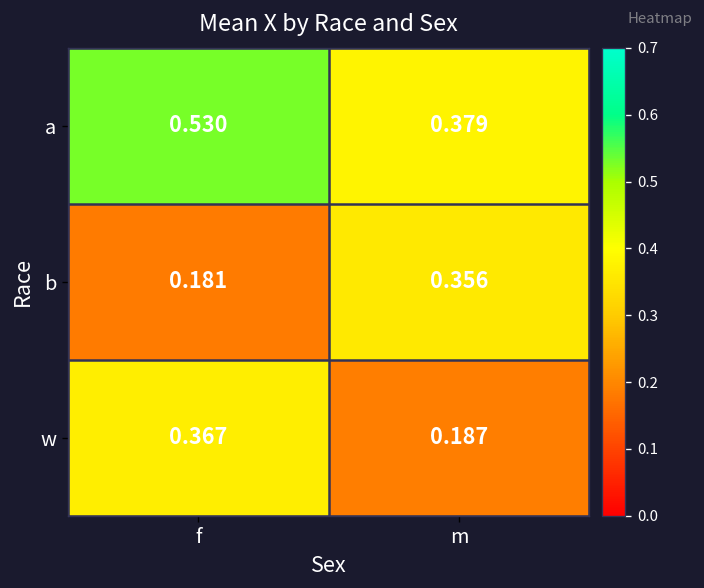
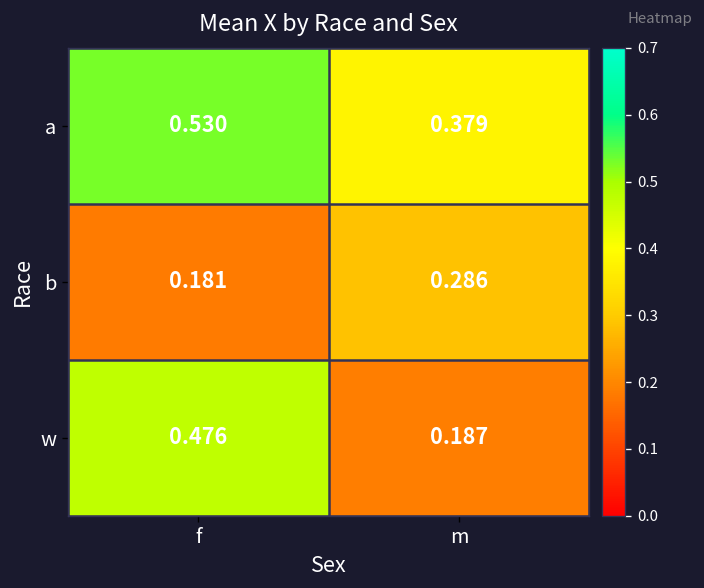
  {
    "a": {
      "f": 0.530,
      "m": 0.379
    },
    "b": {
      "f": 0.181,
-     "m": 0.356
+     "m": 0.286
    },
    "w": {
-     "f": 0.367,
+     "f": 0.476,
      "m": 0.187
    }
  }
